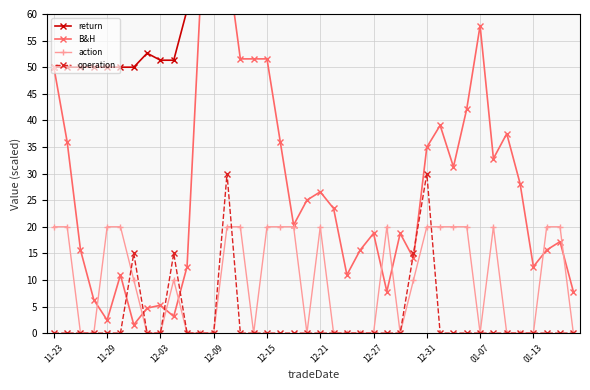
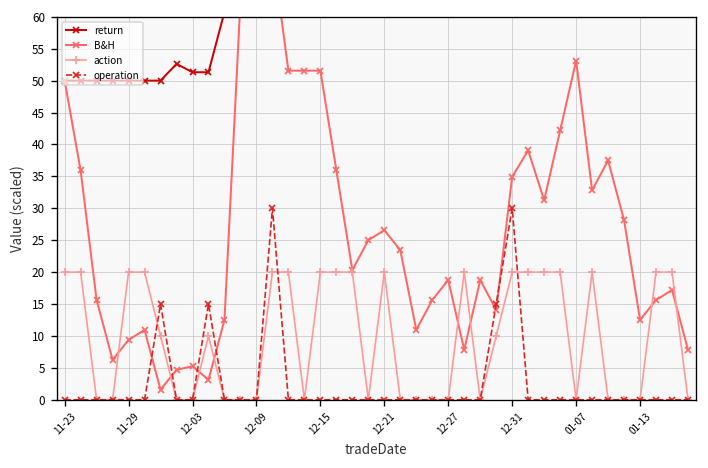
  {
    "B&H": {
-     "11-29": 2,
+     "11-29": 9,
      "12-03": 5,
      "12-15": 52,
      "12-21": 27,
      "12-27": 19,
      "12-31": 35,
-     "01-07": 58,
+     "01-07": 53,
      "01-13": 13
    },
    "action": {
      "11-23": 20,
      "11-29": 20,
      "12-15": 20,
      "12-21": 20,
      "12-31": 20
    }
  }
